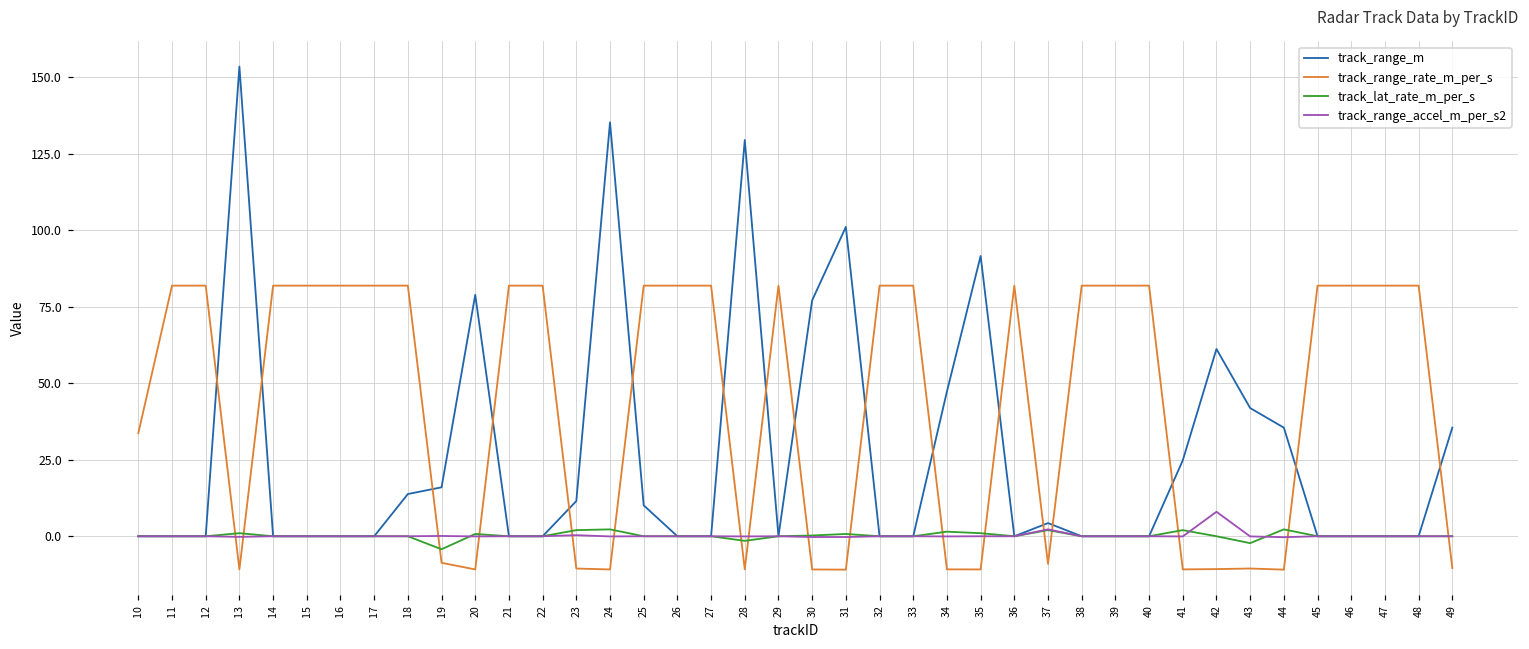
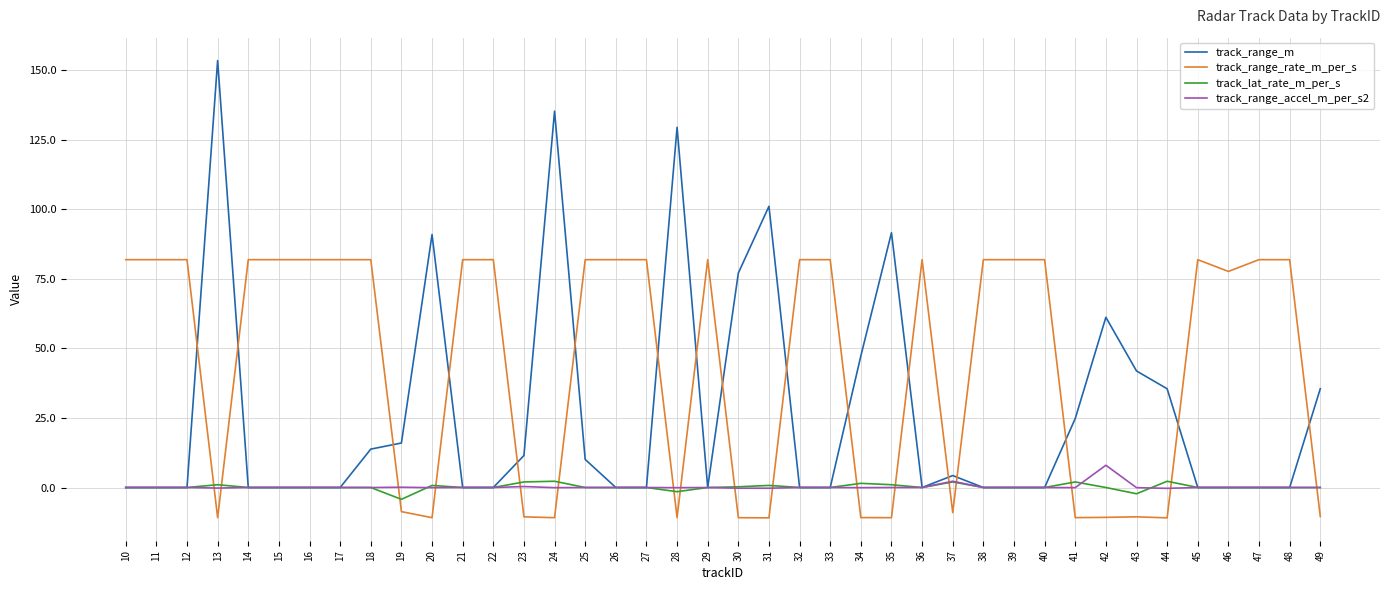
  {
    "track_range_m": {
      "13": 154,
      "18": 14,
      "19": 16,
-     "20": 79,
+     "20": 91,
      "23": 12,
      "24": 135,
      "25": 10,
      "28": 130,
      "30": 77,
      "31": 101,
      "34": 47,
      "35": 92,
      "37": 4,
      "41": 25,
      "42": 61,
      "43": 42,
      "44": 36,
      "49": 36
    },
    "track_range_rate_m_per_s": {
-     "10": 34,
+     "10": 82,
      "11": 82,
      "12": 82,
      "13": -11,
      "14": 82,
      "15": 82,
      "16": 82,
      "17": 82,
      "18": 82,
      "19": -9,
      "20": -11,
      "21": 82,
      "22": 82,
      "23": -11,
      "24": -11,
      "25": 82,
      "26": 82,
      "27": 82,
      "28": -11,
      "29": 82,
      "30": -11,
      "31": -11,
      "32": 82,
      "33": 82,
      "34": -11,
      "35": -11,
      "36": 82,
      "37": -9,
      "38": 82,
      "39": 82,
      "40": 82,
      "41": -11,
      "42": -11,
      "43": -11,
      "44": -11,
      "45": 82,
-     "46": 82,
+     "46": 78,
      "47": 82,
      "48": 82,
      "49": -10
    },
    "track_lat_rate_m_per_s": {
      "13": 1,
      "19": -4,
      "23": 2,
      "24": 2,
      "28": -2,
      "31": 1,
      "34": 2,
      "35": 1,
      "41": 2,
      "42": 0,
      "43": -2,
      "44": 2
    },
    "track_range_accel_m_per_s2": {
      "13": 0,
      "19": 0,
      "23": 0,
      "24": 0,
      "28": 0,
      "31": 0,
      "34": 0,
      "35": 0,
      "41": 0,
      "42": 8,
      "43": 0,
      "44": 0
    }
  }
